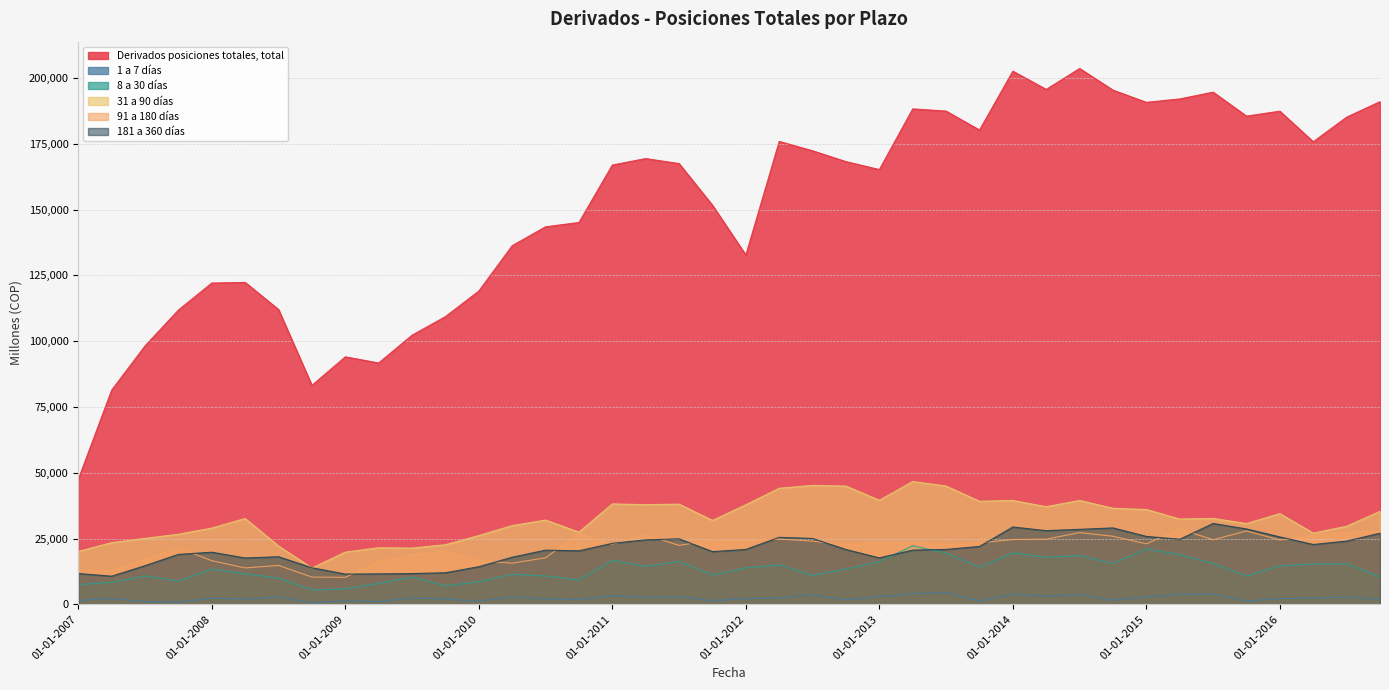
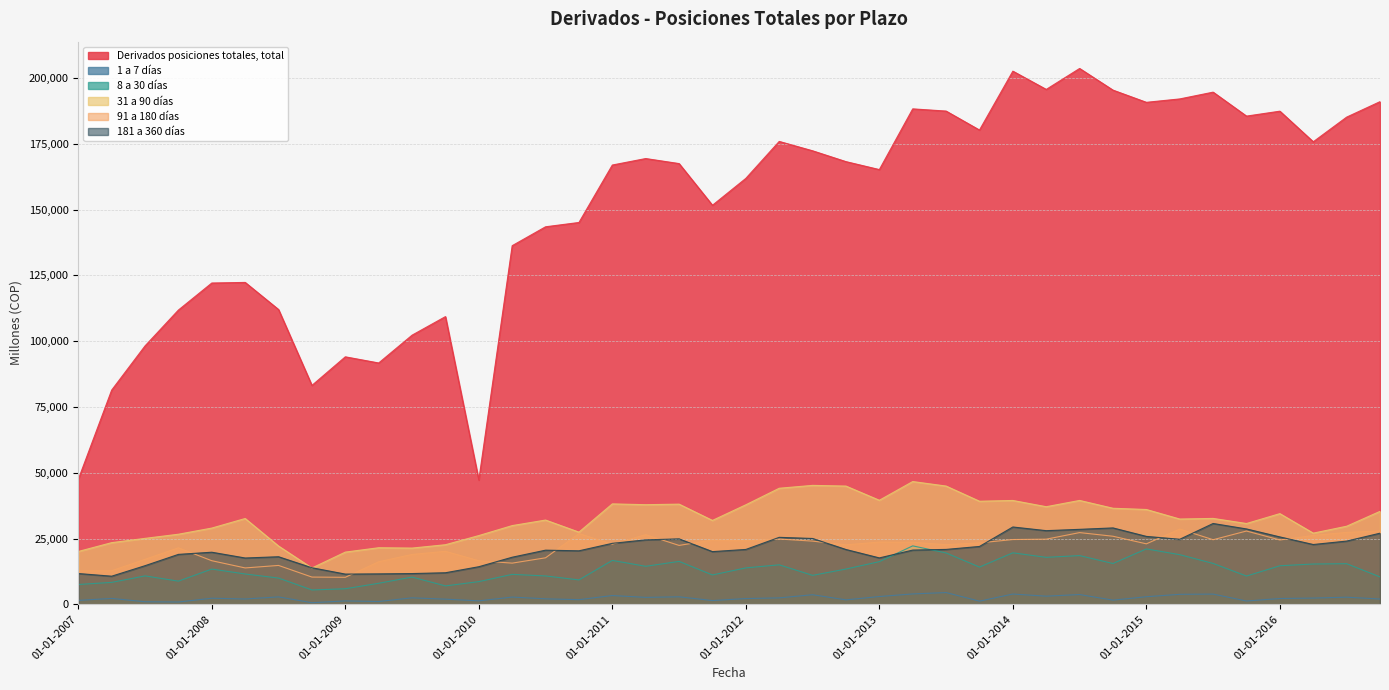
  {
    "Derivados posiciones totales, total": {
      "01-01-2007": "47,000",
      "01-01-2008": "122,000",
      "01-01-2009": "94,000",
-     "01-01-2010": "119,000",
+     "01-01-2010": "47,000",
      "01-01-2011": "167,000",
-     "01-01-2012": "133,000",
+     "01-01-2012": "162,000",
      "01-01-2013": "165,000",
      "01-01-2014": "203,000",
      "01-01-2015": "191,000",
      "01-01-2016": "187,000"
    }
  }
